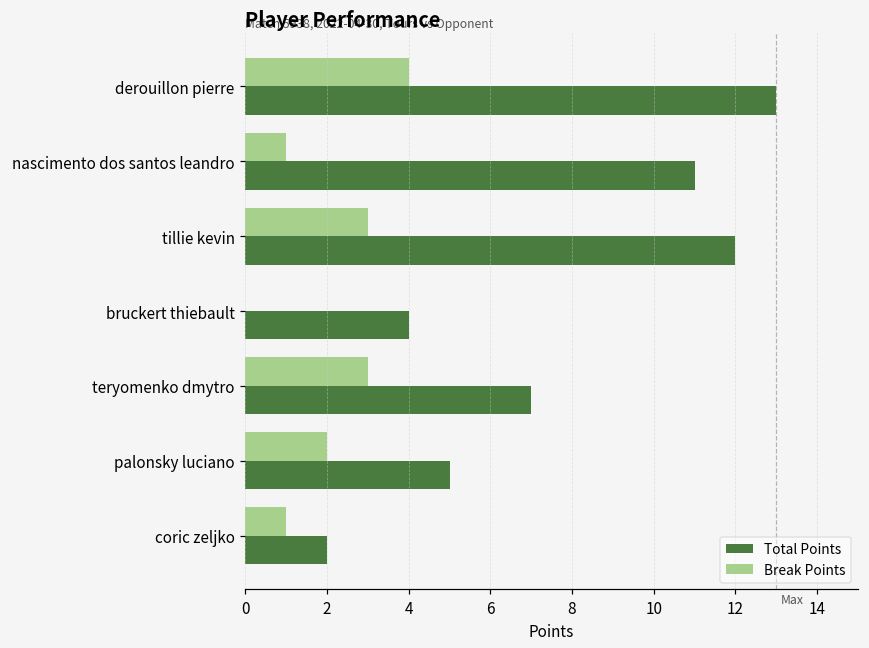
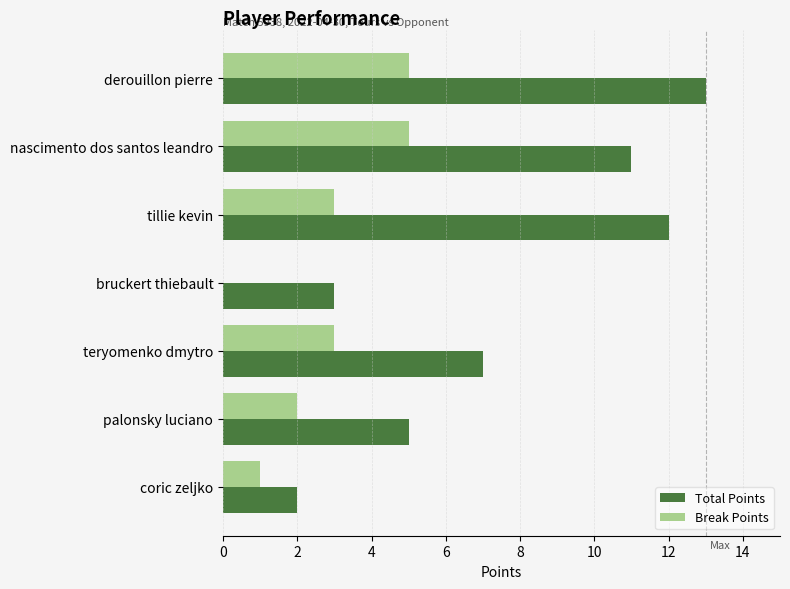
  {
    "Total Points": {
      "derouillon pierre": 13,
      "nascimento dos santos leandro": 11,
      "tillie kevin": 12,
-     "bruckert thiebault": 4,
+     "bruckert thiebault": 3,
      "teryomenko dmytro": 7,
      "palonsky luciano": 5,
      "coric zeljko": 2
    },
    "Break Points": {
-     "derouillon pierre": 4,
-     "nascimento dos santos leandro": 1,
+     "derouillon pierre": 5,
+     "nascimento dos santos leandro": 5,
      "tillie kevin": 3,
      "bruckert thiebault": 0,
      "teryomenko dmytro": 3,
      "palonsky luciano": 2,
      "coric zeljko": 1
    }
  }
